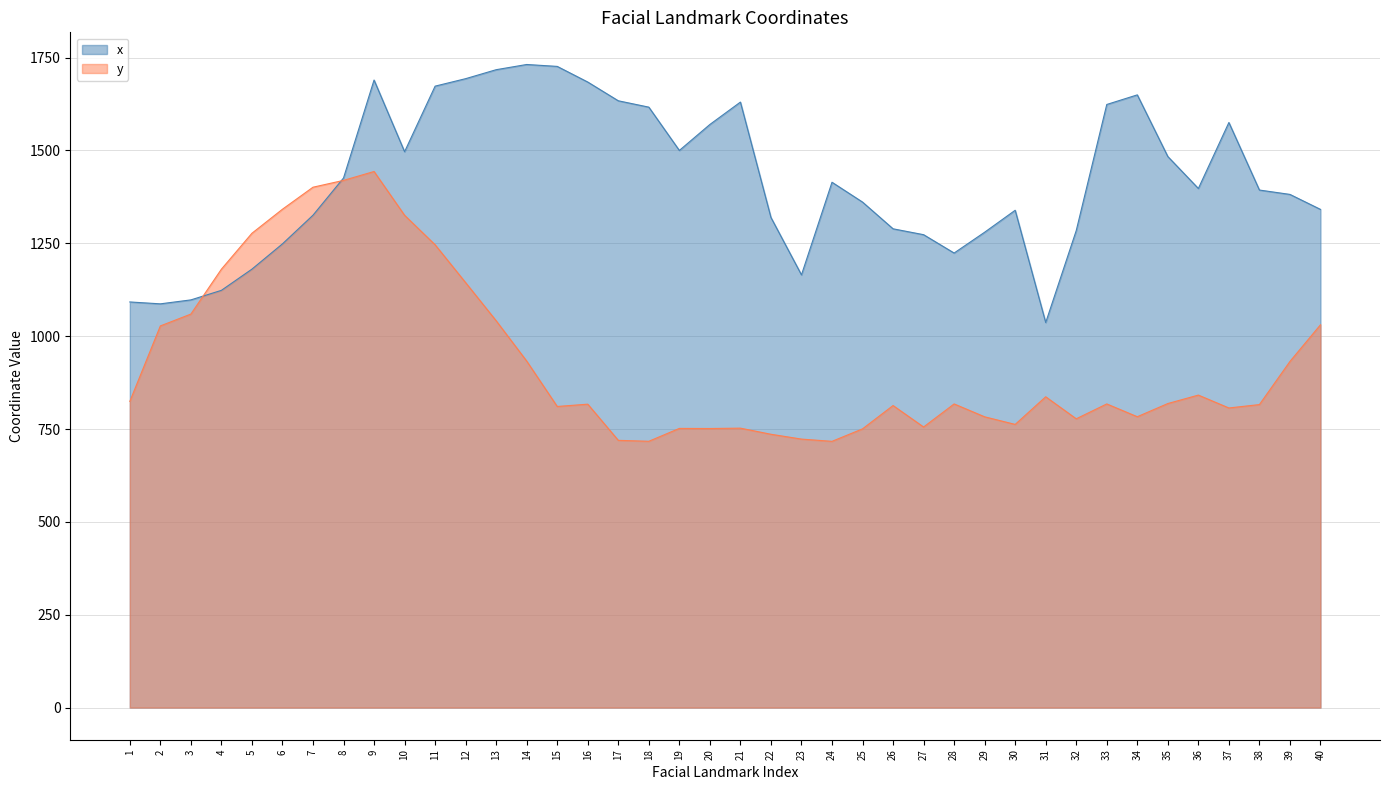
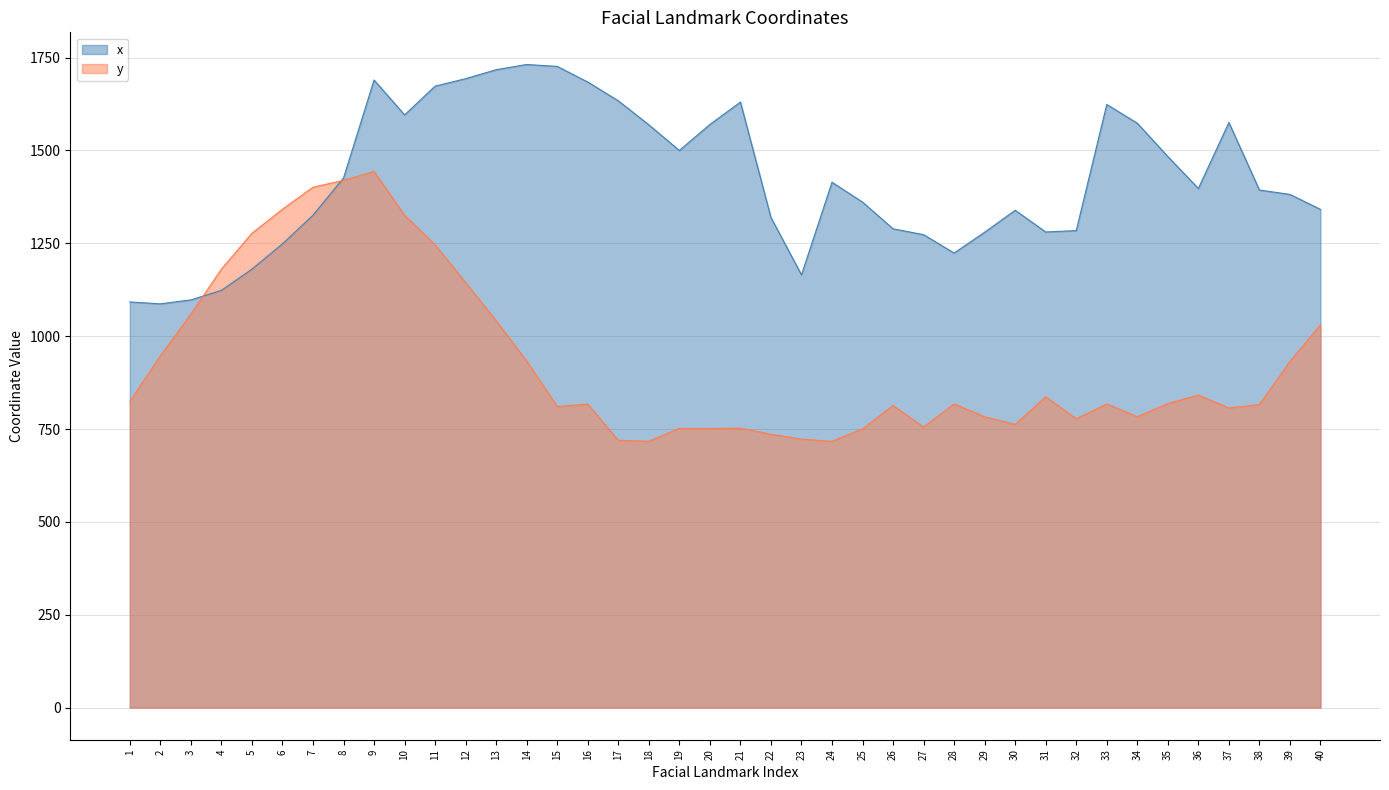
  {
    "x": {
      "1": 1090,
      "2": 1090,
      "3": 1100,
      "4": 1120,
      "5": 1180,
      "6": 1250,
      "7": 1330,
      "9": 1690,
-     "10": 1500,
+     "10": 1600,
      "11": 1670,
      "12": 1690,
      "13": 1720,
      "14": 1730,
      "15": 1730,
      "16": 1680,
      "17": 1630,
-     "18": 1620,
+     "18": 1570,
      "19": 1500,
      "20": 1570,
      "21": 1630,
      "22": 1320,
      "23": 1170,
      "24": 1410,
      "25": 1360,
      "26": 1290,
      "27": 1270,
      "28": 1220,
      "29": 1280,
      "30": 1340,
-     "31": 1040,
+     "31": 1280,
      "32": 1280,
      "33": 1620,
-     "34": 1650,
+     "34": 1570,
      "35": 1480,
      "36": 1400,
      "37": 1580,
      "38": 1390,
      "39": 1380,
      "40": 1340
    },
    "y": {
      "1": 820,
-     "2": 1030,
+     "2": 950,
      "3": 1060,
      "4": 1180,
      "5": 1280,
      "6": 1340,
      "7": 1400,
      "9": 1440,
      "10": 1330,
      "11": 1250,
      "12": 1140,
      "13": 1040,
      "14": 930,
      "15": 810,
      "16": 820,
      "17": 720,
      "18": 720,
      "19": 750,
      "20": 750,
      "21": 750,
      "22": 740,
      "23": 720,
      "24": 720,
      "25": 750,
      "26": 810,
      "27": 760,
      "28": 820,
      "29": 780,
      "30": 760,
      "31": 840,
      "32": 780,
      "33": 820,
      "34": 780,
      "35": 820,
      "36": 840,
      "37": 810,
      "38": 820,
      "39": 930,
      "40": 1030
    }
  }
